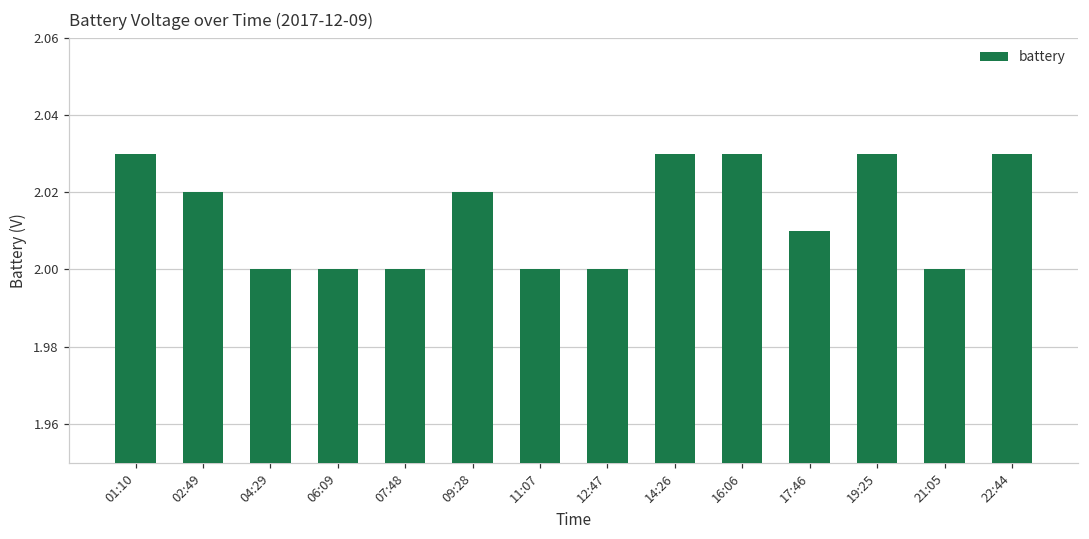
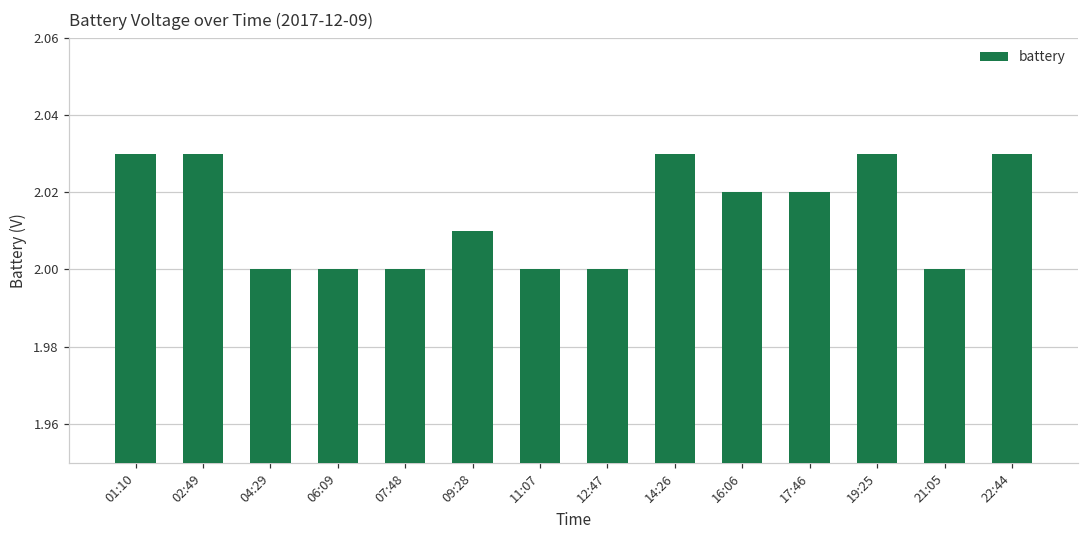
  {
    "01:10": 2.03,
-   "02:49": 2.02,
+   "02:49": 2.03,
    "04:29": 2.00,
    "06:09": 2.00,
    "07:48": 2.00,
-   "09:28": 2.02,
+   "09:28": 2.01,
    "11:07": 2.00,
    "12:47": 2.00,
    "14:26": 2.03,
-   "16:06": 2.03,
-   "17:46": 2.01,
+   "16:06": 2.02,
+   "17:46": 2.02,
    "19:25": 2.03,
    "21:05": 2.00,
    "22:44": 2.03
  }
